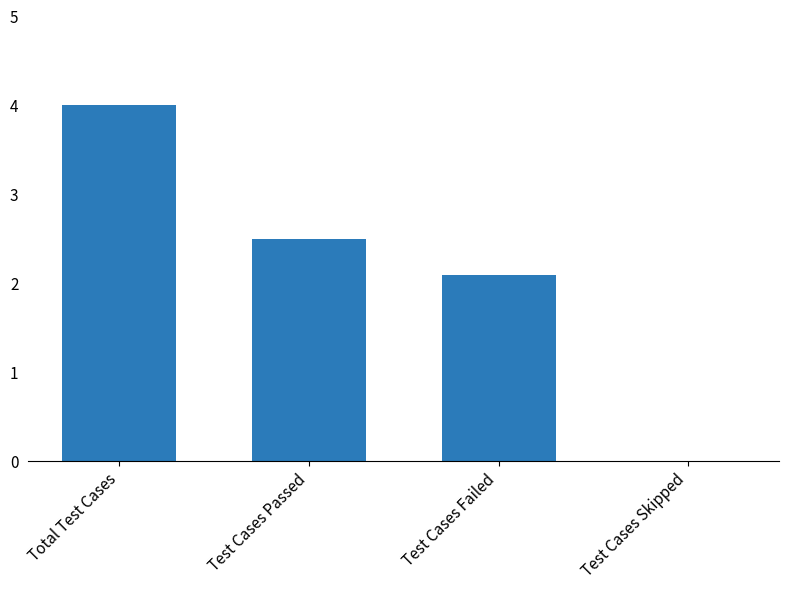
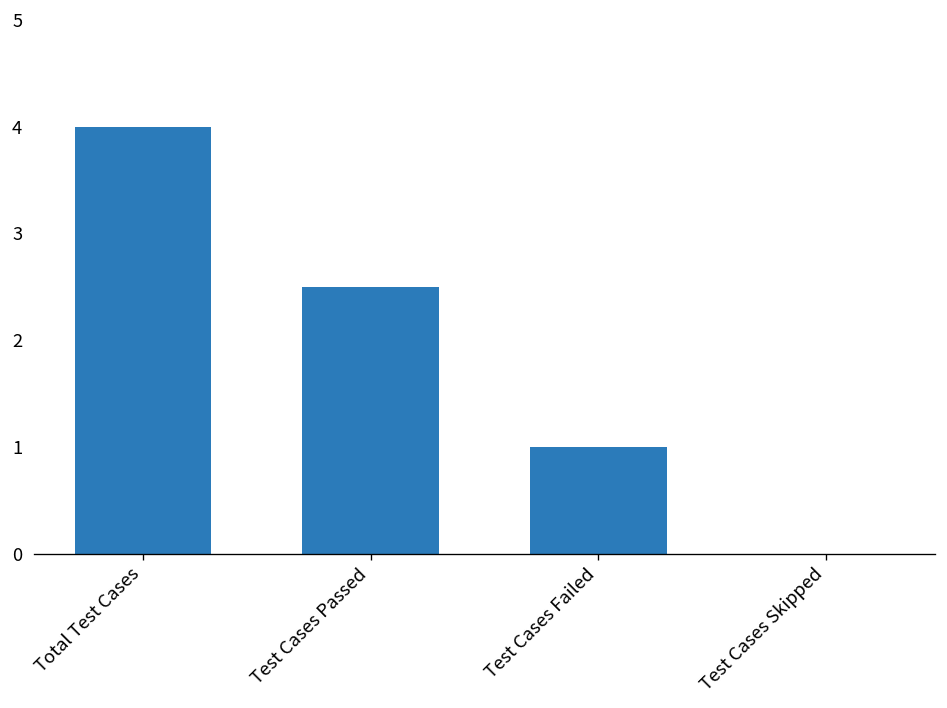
  {
    "Total Test Cases": 4.0,
    "Test Cases Passed": 2.5,
-   "Test Cases Failed": 2.1,
+   "Test Cases Failed": 1.0,
    "Test Cases Skipped": 0.0
  }
